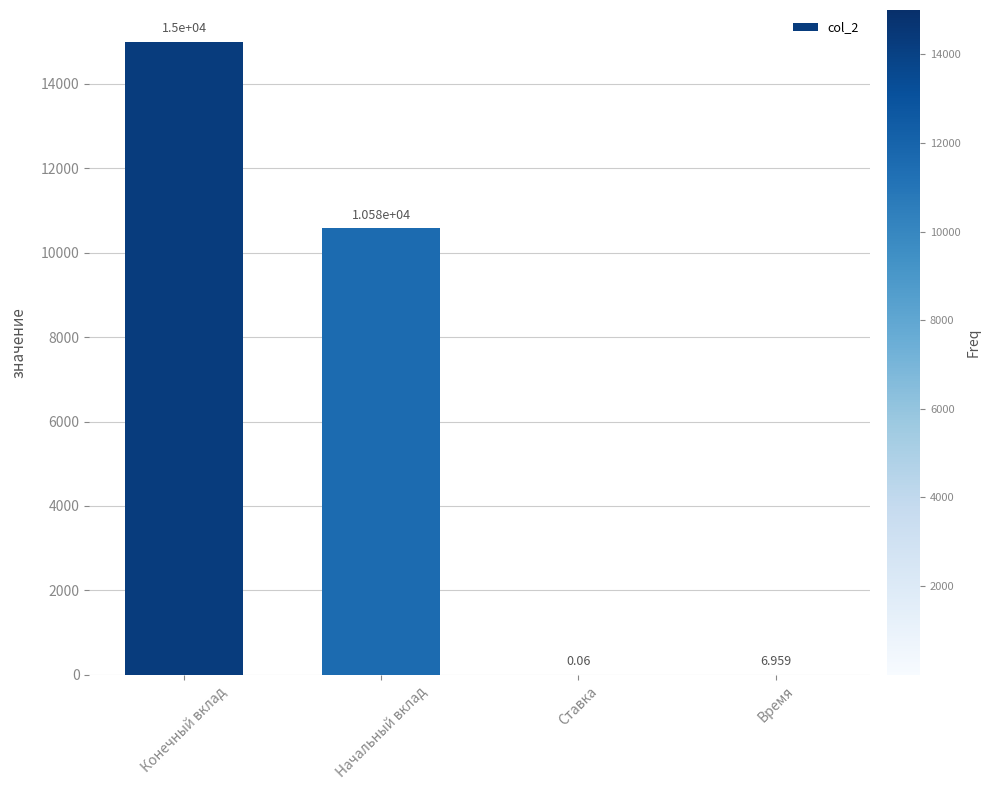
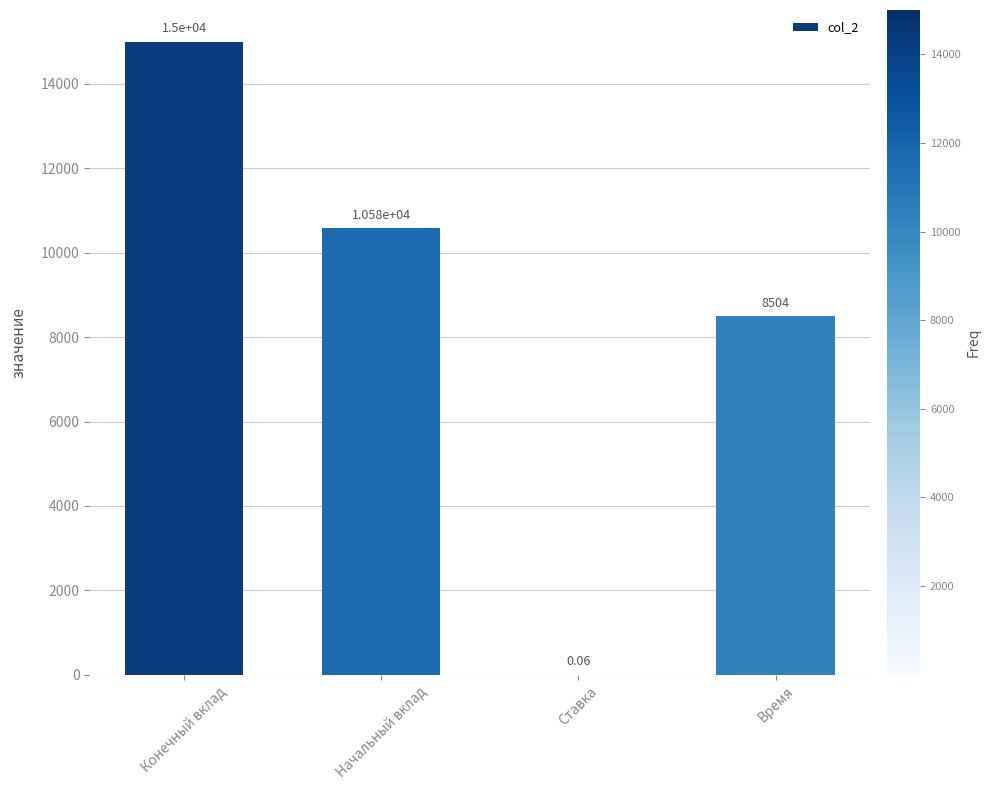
  {
    "Конечный вклад": "1.5e+04",
    "Начальный вклад": "1.058e+04",
    "Ставка": "0.06",
-   "Время": "6.959"
+   "Время": "8504"
  }
